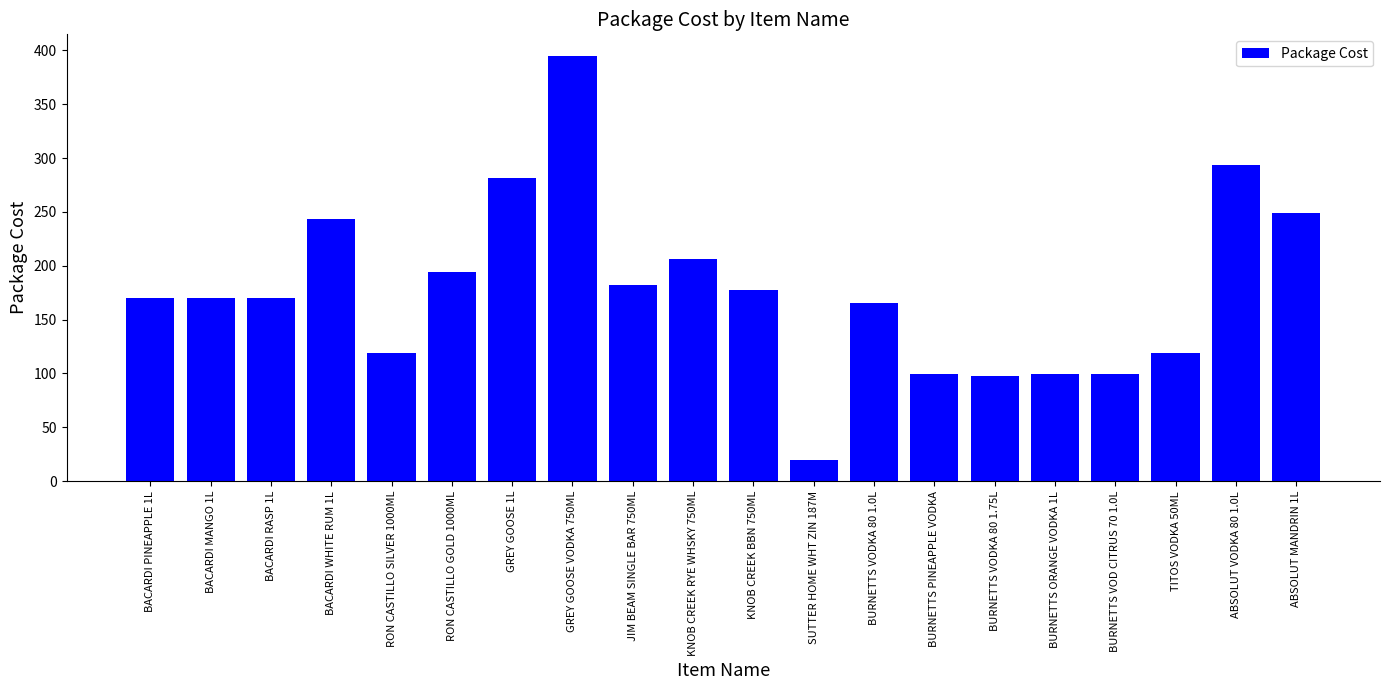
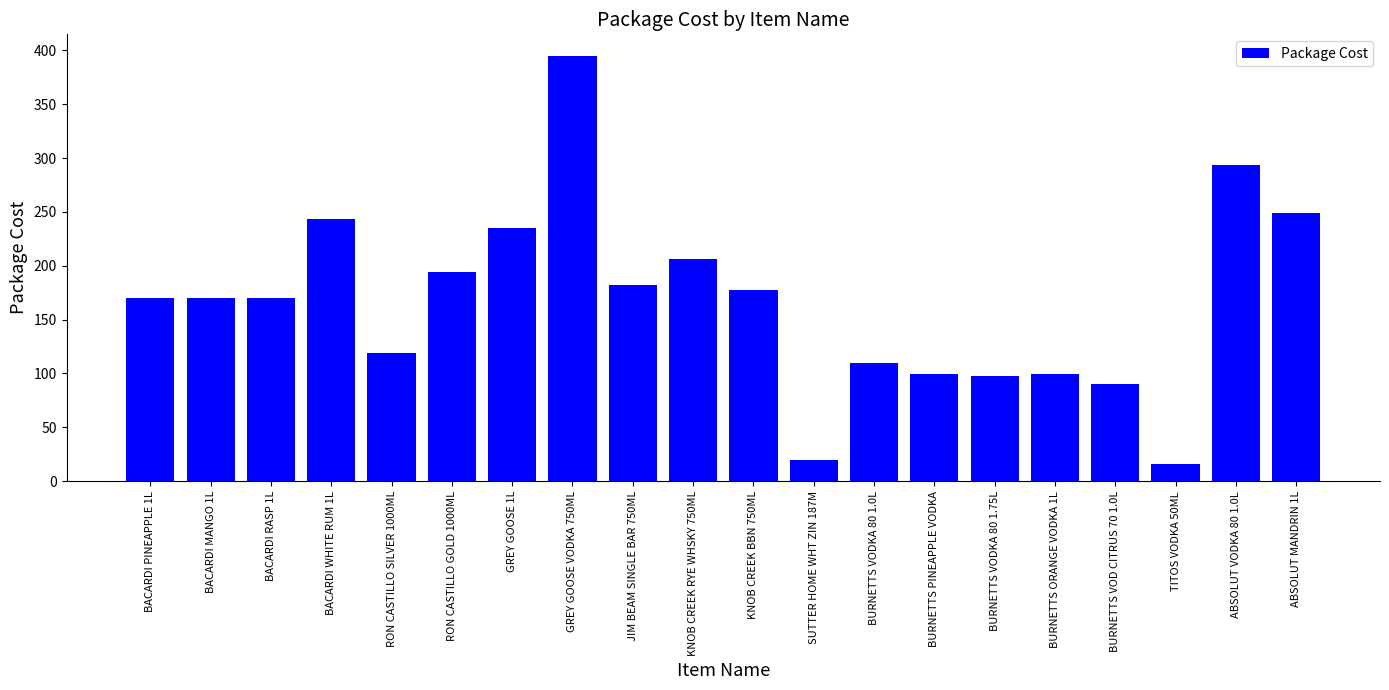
  {
    "BACARDI PINEAPPLE 1L": 170,
    "BACARDI MANGO 1L": 170,
    "BACARDI RASP 1L": 170,
    "BACARDI WHITE RUM 1L": 244,
    "RON CASTILLO SILVER 1000ML": 119,
    "RON CASTILLO GOLD 1000ML": 194,
-   "GREY GOOSE 1L": 281,
+   "GREY GOOSE 1L": 235,
    "GREY GOOSE VODKA 750ML": 395,
    "JIM BEAM SINGLE BAR 750ML": 182,
    "KNOB CREEK RYE WHSKY 750ML": 207,
    "KNOB CREEK BBN 750ML": 178,
    "SUTTER HOME WHT ZIN 187M": 19,
-   "BURNETTS VODKA 80 1.0L": 165,
+   "BURNETTS VODKA 80 1.0L": 110,
    "BURNETTS PINEAPPLE VODKA": 99,
    "BURNETTS VODKA 80 1.75L": 98,
    "BURNETTS ORANGE VODKA 1L": 99,
-   "BURNETTS VOD CITRUS 70 1.0L": 99,
-   "TITOS VODKA 50ML": 119,
+   "BURNETTS VOD CITRUS 70 1.0L": 91,
+   "TITOS VODKA 50ML": 16,
    "ABSOLUT VODKA 80 1.0L": 293,
    "ABSOLUT MANDRIN 1L": 249
  }
